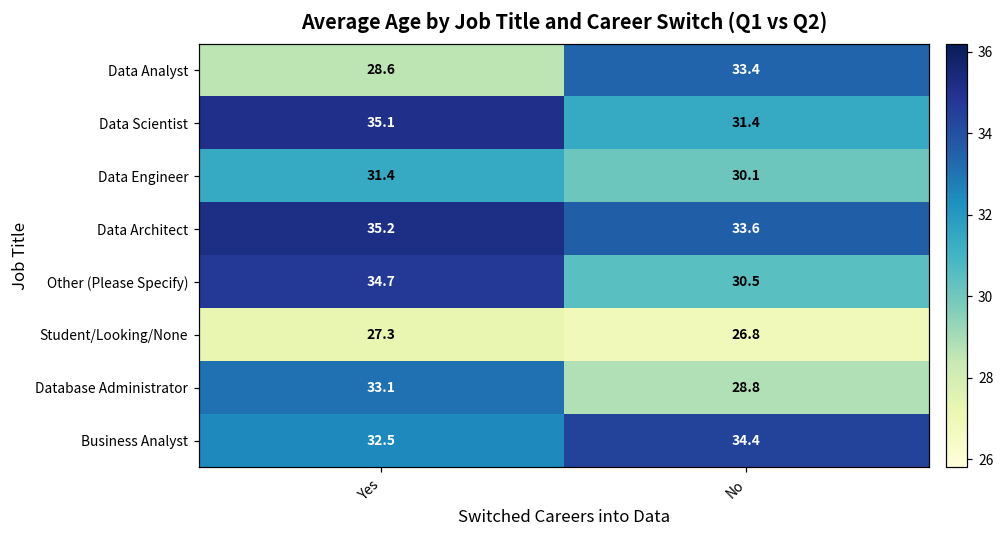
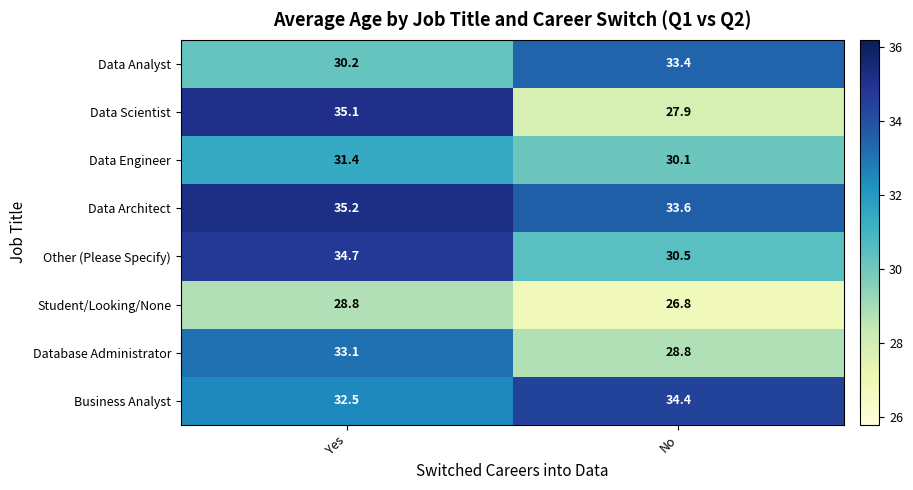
  {
    "Data Analyst": {
-     "Yes": 28.6,
+     "Yes": 30.2,
      "No": 33.4
    },
    "Data Scientist": {
      "Yes": 35.1,
-     "No": 31.4
+     "No": 27.9
    },
    "Data Engineer": {
      "Yes": 31.4,
      "No": 30.1
    },
    "Data Architect": {
      "Yes": 35.2,
      "No": 33.6
    },
    "Other (Please Specify)": {
      "Yes": 34.7,
      "No": 30.5
    },
    "Student/Looking/None": {
-     "Yes": 27.3,
+     "Yes": 28.8,
      "No": 26.8
    },
    "Database Administrator": {
      "Yes": 33.1,
      "No": 28.8
    },
    "Business Analyst": {
      "Yes": 32.5,
      "No": 34.4
    }
  }
